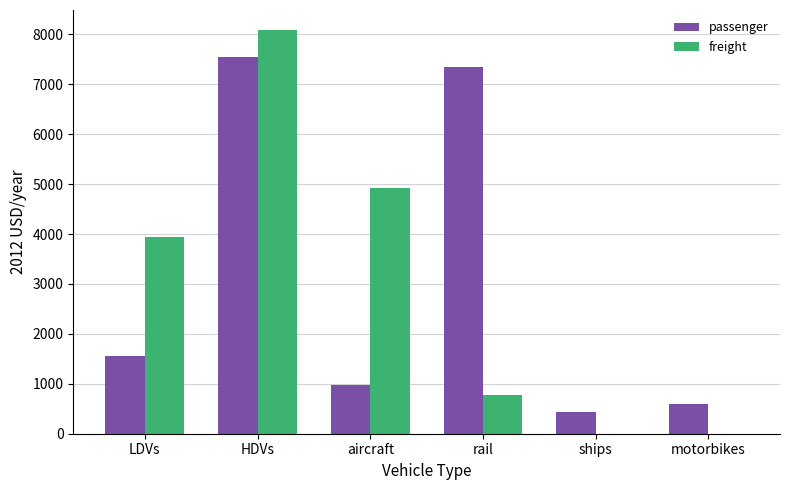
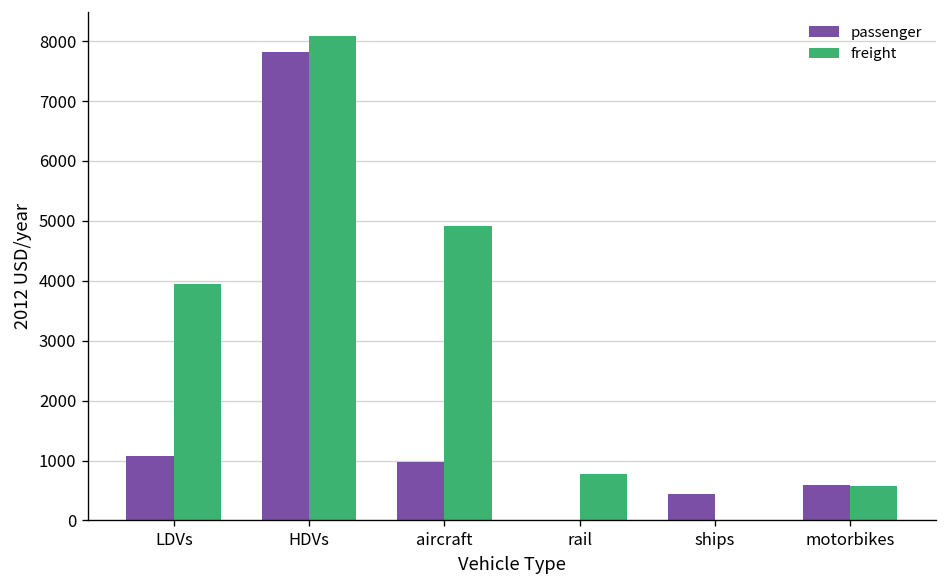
  {
    "passenger": {
-     "LDVs": 1600,
-     "HDVs": 7500,
+     "LDVs": 1100,
+     "HDVs": 7800,
      "aircraft": 1000,
-     "rail": 7400,
+     "rail": 0,
      "ships": 400,
      "motorbikes": 600
    },
    "freight": {
      "LDVs": 3900,
      "HDVs": 8100,
      "aircraft": 4900,
      "rail": 800,
      "ships": 0,
-     "motorbikes": 0
+     "motorbikes": 600
    }
  }
